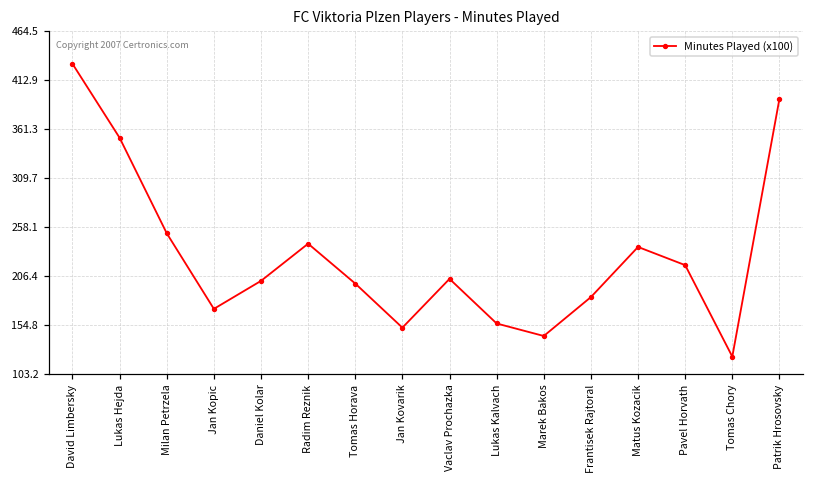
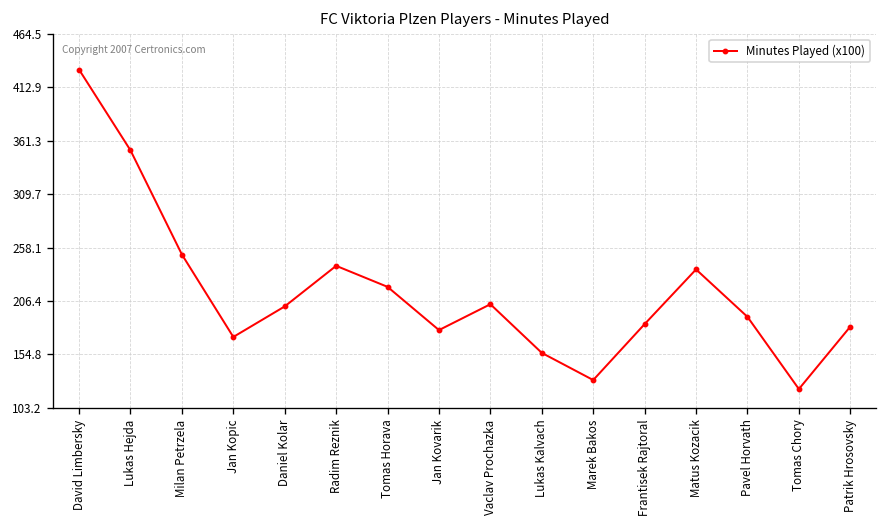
  {
    "Lukas Hejda": 350,
    "Milan Petrzela": 250,
    "Jan Kopic": 170,
    "Daniel Kolar": 200,
    "Radim Reznik": 240,
-   "Tomas Horava": 200,
-   "Jan Kovarik": 150,
+   "Tomas Horava": 220,
+   "Jan Kovarik": 180,
    "Vaclav Prochazka": 200,
    "Lukas Kalvach": 160,
-   "Marek Bakos": 140,
+   "Marek Bakos": 130,
    "Frantisek Rajtoral": 180,
    "Matus Kozacik": 240,
-   "Pavel Horvath": 220,
+   "Pavel Horvath": 190,
    "Tomas Chory": 120,
-   "Patrik Hrosovsky": 390
+   "Patrik Hrosovsky": 180
  }
